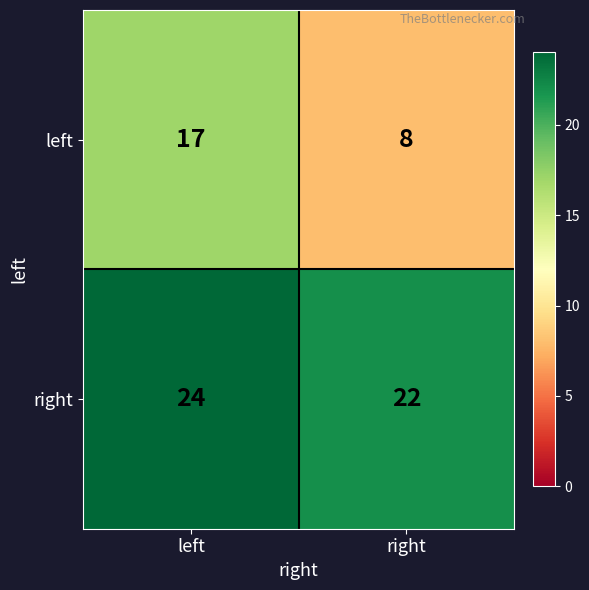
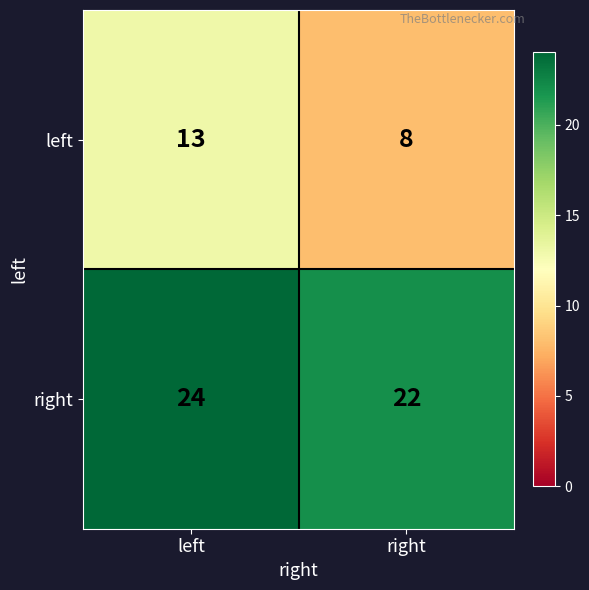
  {
    "left": {
-     "left": 17,
+     "left": 13,
      "right": 8
    },
    "right": {
      "left": 24,
      "right": 22
    }
  }
